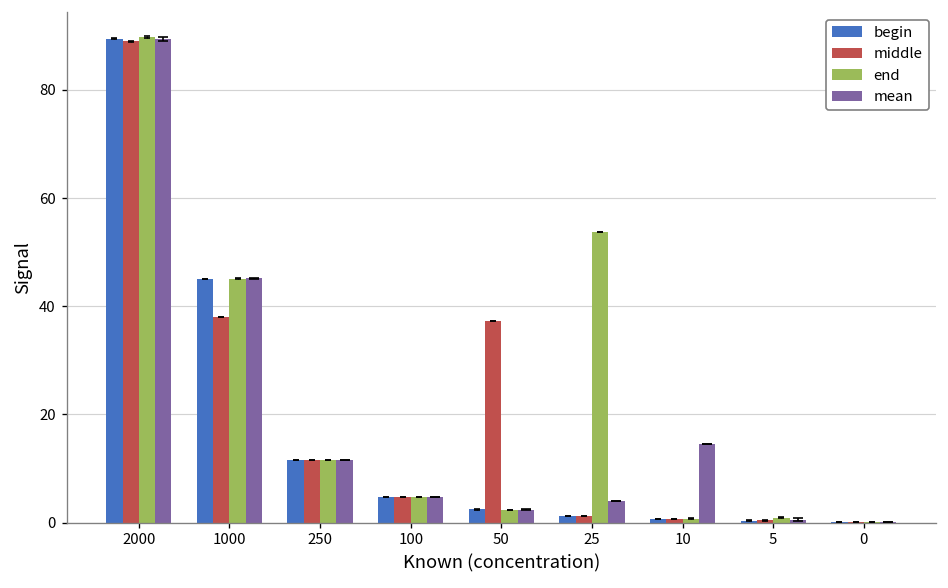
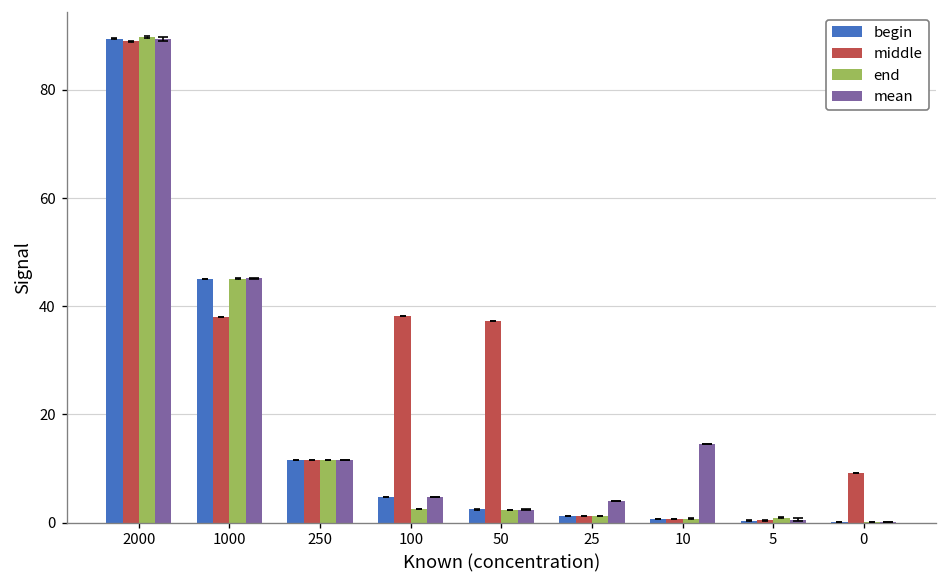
  {
    "middle": {
      "2000": 89,
      "1000": 38,
      "250": 12,
-     "100": 5,
+     "100": 38,
      "50": 37,
      "25": 1,
      "10": 1,
-     "0": 0
+     "0": 9
    },
    "end": {
      "2000": 90,
      "1000": 45,
      "250": 12,
-     "100": 5,
+     "100": 2,
      "50": 2,
-     "25": 54,
+     "25": 1,
      "10": 1,
      "5": 1
    },
    "mean": {
      "2000": 89,
      "1000": 45,
      "250": 12,
      "100": 5,
      "50": 2,
      "25": 4,
      "10": 15
    }
  }
